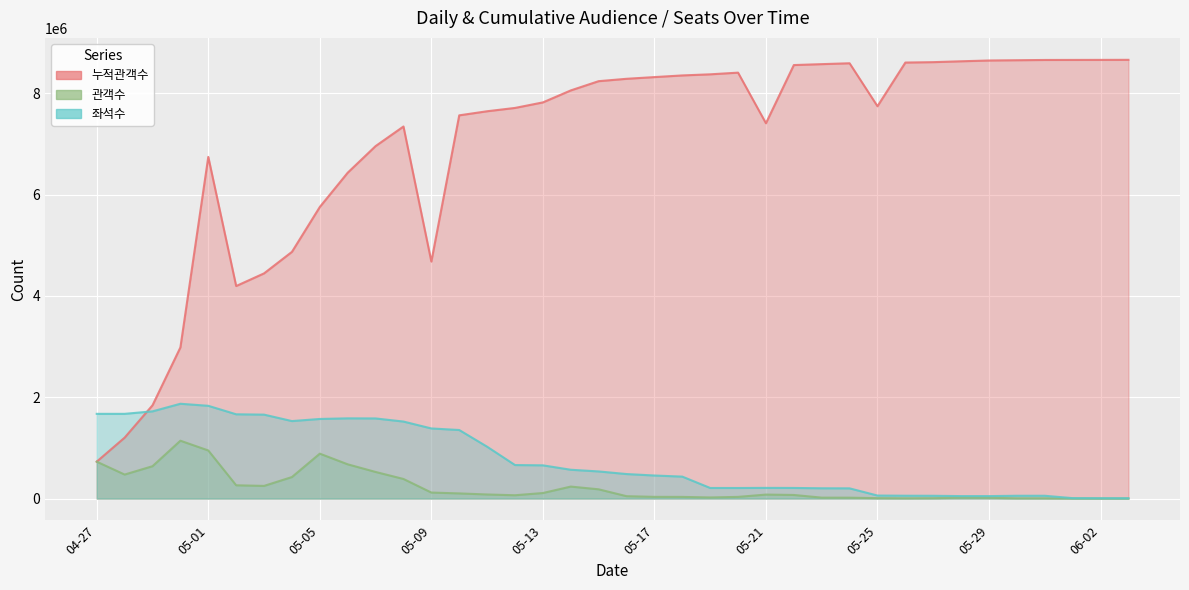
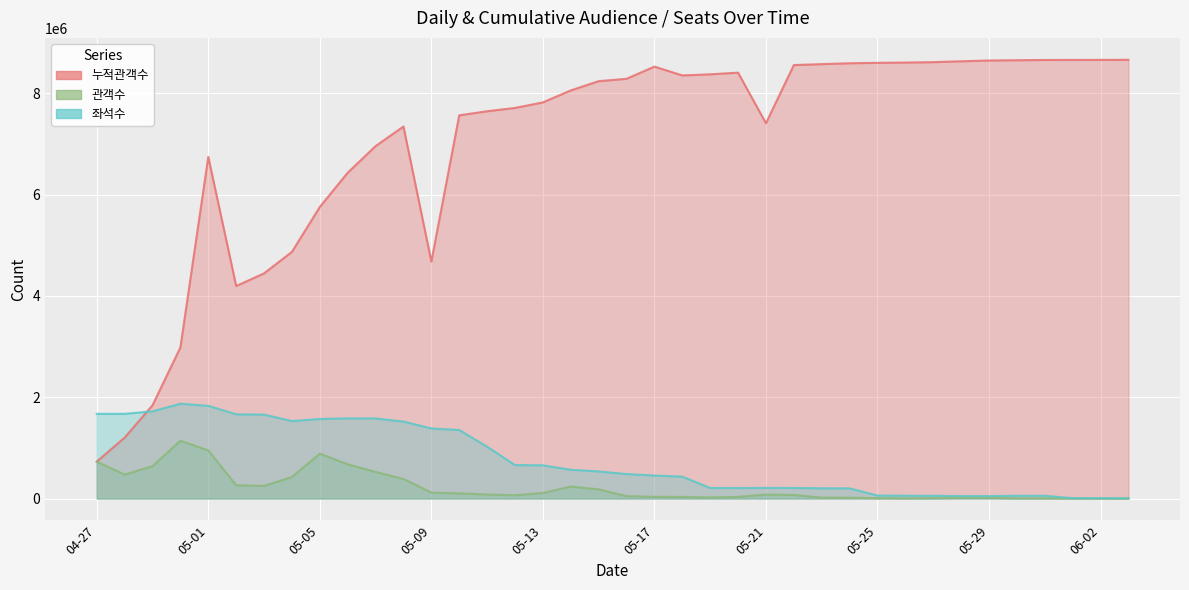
  {
    "누적관객수": {
      "05-01": 6700000,
      "05-05": 5800000,
      "05-09": 4700000,
      "05-13": 7800000,
-     "05-17": 8300000,
+     "05-17": 8500000,
      "05-21": 7400000,
-     "05-25": 7700000,
+     "05-25": 8600000,
      "05-29": 8700000,
      "06-02": 8700000
    }
  }
